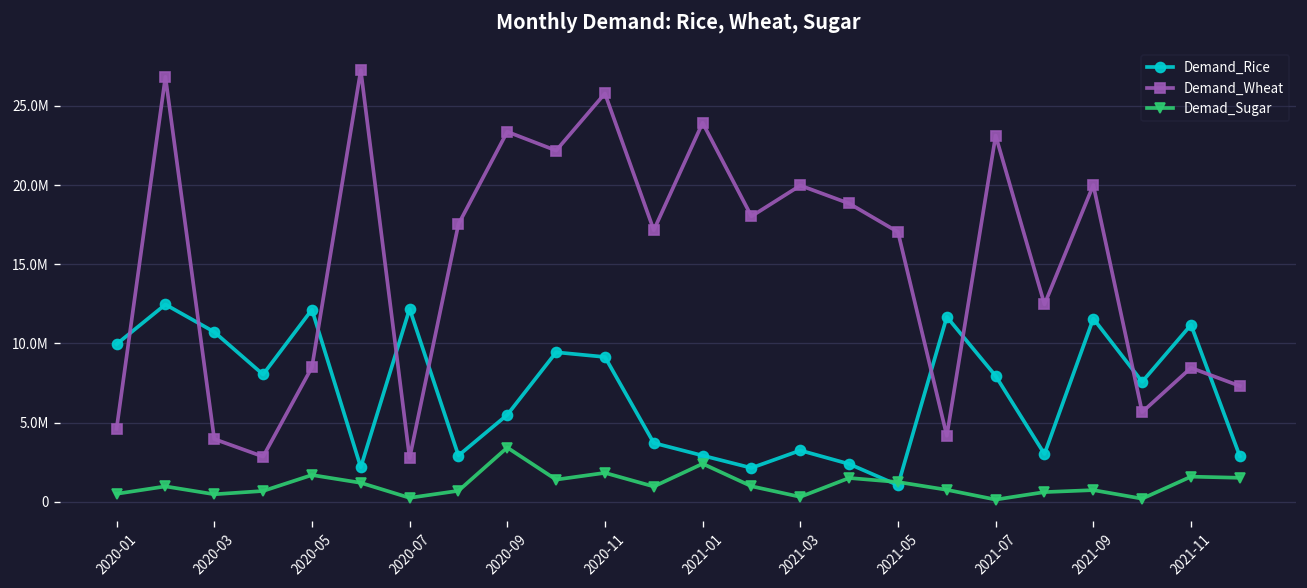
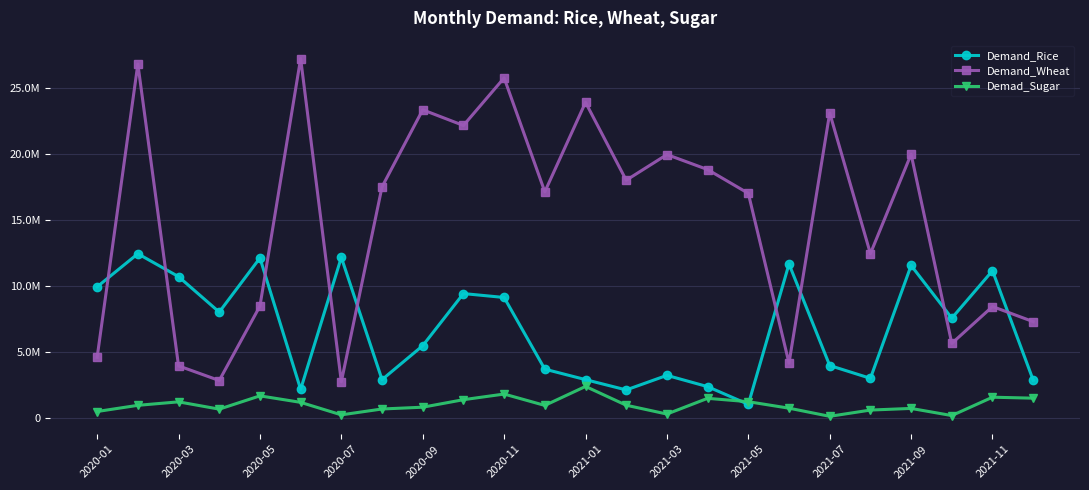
  {
    "Demand_Rice": {
      "2020-01": 10000000,
      "2020-03": 10700000,
      "2020-05": 12100000,
      "2020-07": 12200000,
      "2020-09": 5500000,
      "2020-11": 9100000,
      "2021-01": 2900000,
      "2021-03": 3200000,
      "2021-05": 1100000,
-     "2021-07": 8000000,
+     "2021-07": 4000000,
      "2021-09": 11600000,
      "2021-11": 11200000
    },
    "Demand_Wheat": {
      "2020-01": 4600000,
      "2020-03": 4000000,
      "2020-05": 8500000,
      "2020-07": 2800000,
      "2020-09": 23400000,
      "2020-11": 25800000,
      "2021-01": 23900000,
      "2021-03": 20000000,
      "2021-05": 17000000,
      "2021-07": 23100000,
      "2021-09": 20000000,
      "2021-11": 8500000
    },
    "Demad_Sugar": {
      "2020-01": 500000,
-     "2020-03": 500000,
+     "2020-03": 1200000,
      "2020-05": 1700000,
      "2020-07": 300000,
-     "2020-09": 3400000,
+     "2020-09": 800000,
      "2020-11": 1800000,
      "2021-01": 2400000,
      "2021-03": 300000,
      "2021-05": 1300000,
      "2021-07": 100000,
      "2021-09": 700000,
      "2021-11": 1600000
    }
  }
